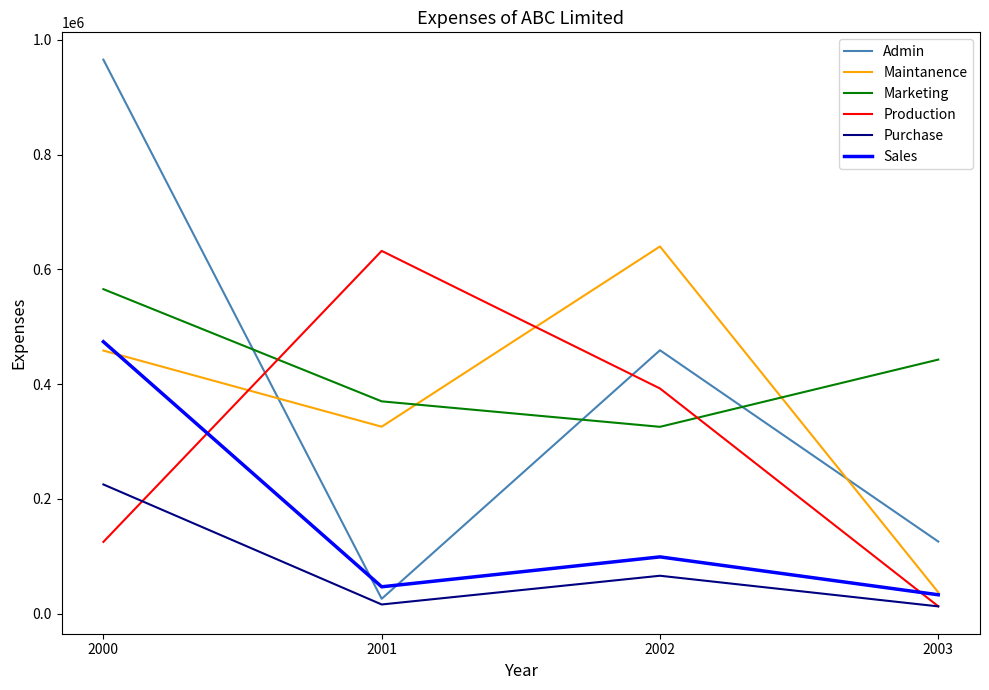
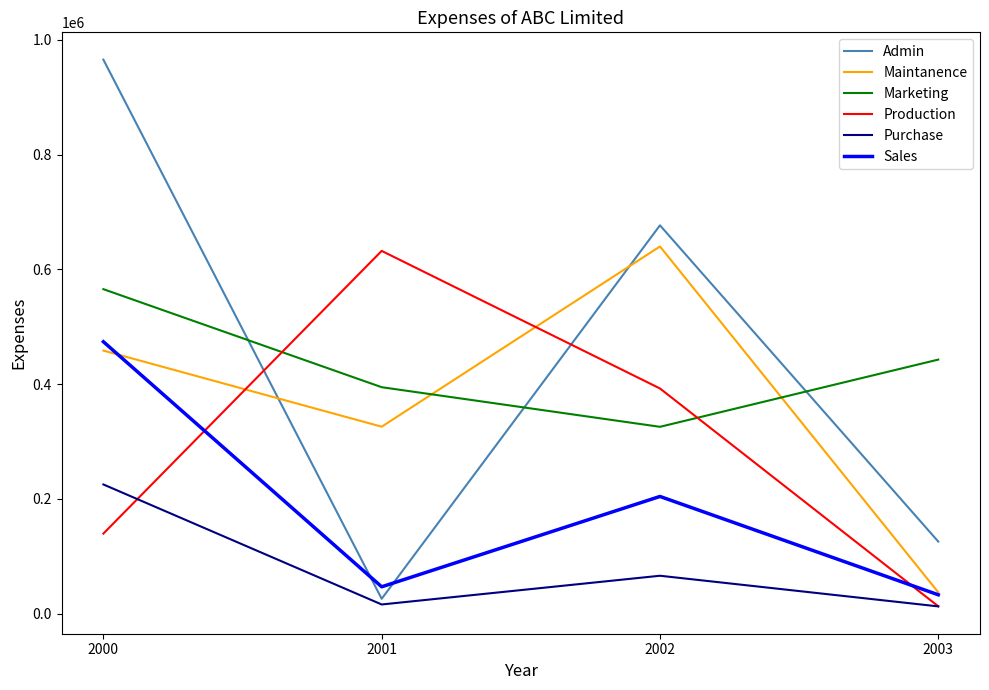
  {
    "Admin": {
      "2000": 970000,
      "2001": 30000,
-     "2002": 460000,
+     "2002": 680000,
      "2003": 130000
    },
    "Maintanence": {
      "2000": 460000,
      "2001": 330000,
      "2002": 640000
    },
    "Marketing": {
      "2000": 570000,
-     "2001": 370000,
+     "2001": 390000,
      "2002": 330000,
      "2003": 440000
    },
    "Production": {
-     "2000": 120000,
+     "2000": 140000,
      "2001": 630000,
      "2002": 390000
    },
    "Purchase": {
      "2000": 230000,
      "2001": 20000,
      "2002": 70000
    },
    "Sales": {
      "2000": 470000,
      "2001": 50000,
-     "2002": 100000
+     "2002": 200000
    }
  }
